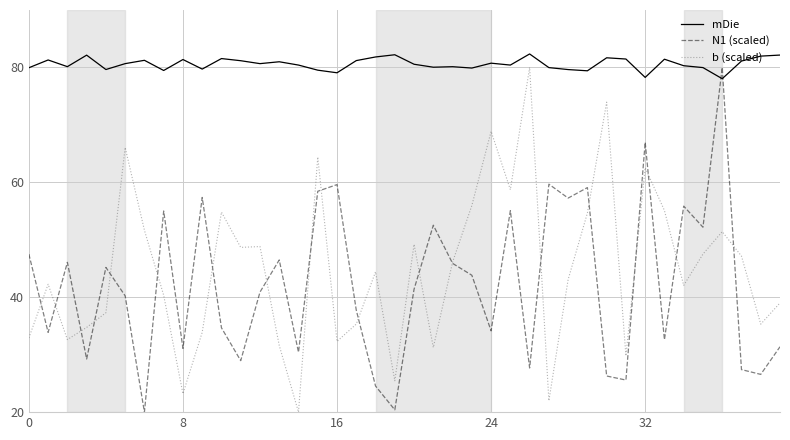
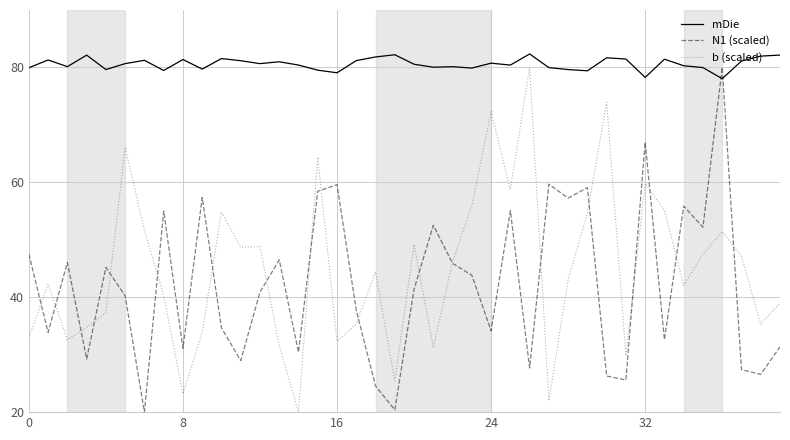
  {
    "b (scaled)": {
      "0": 33,
      "8": 23,
      "16": 32,
-     "24": 69,
-     "32": 63
+     "24": 72,
+     "32": 60
    }
  }
